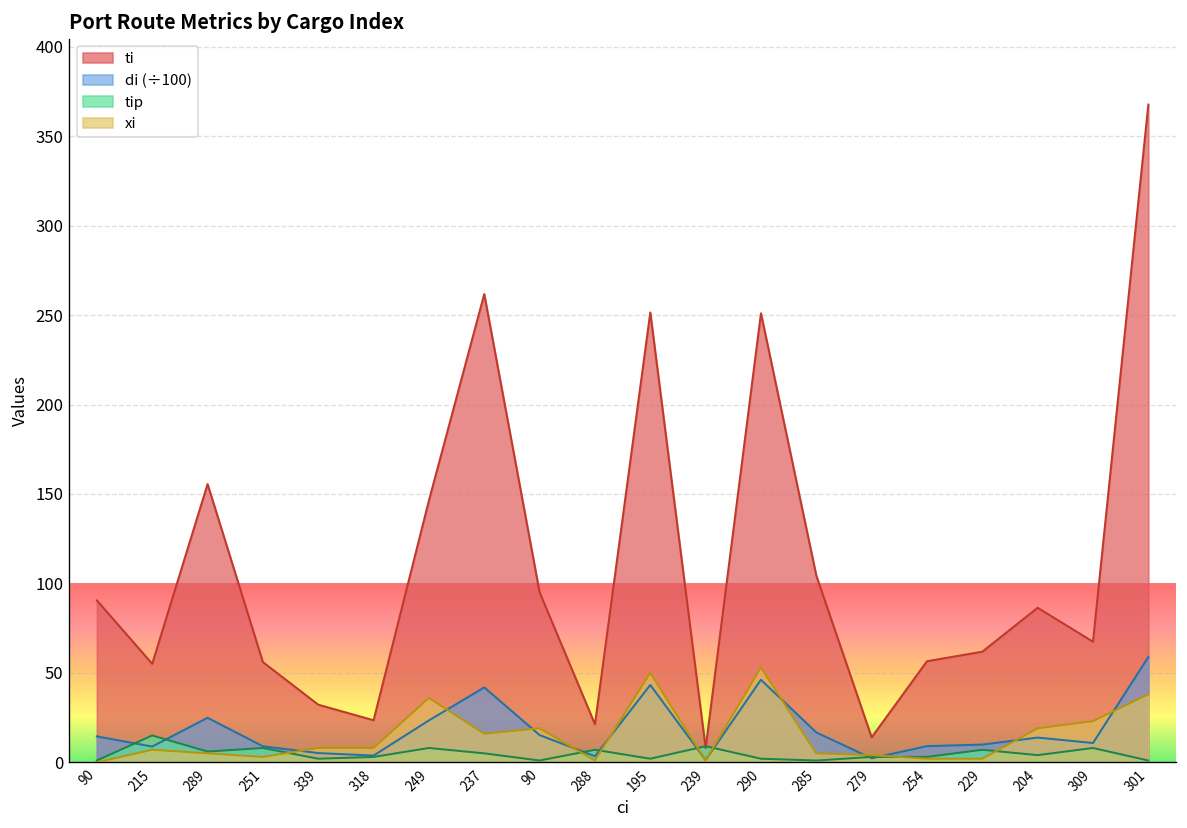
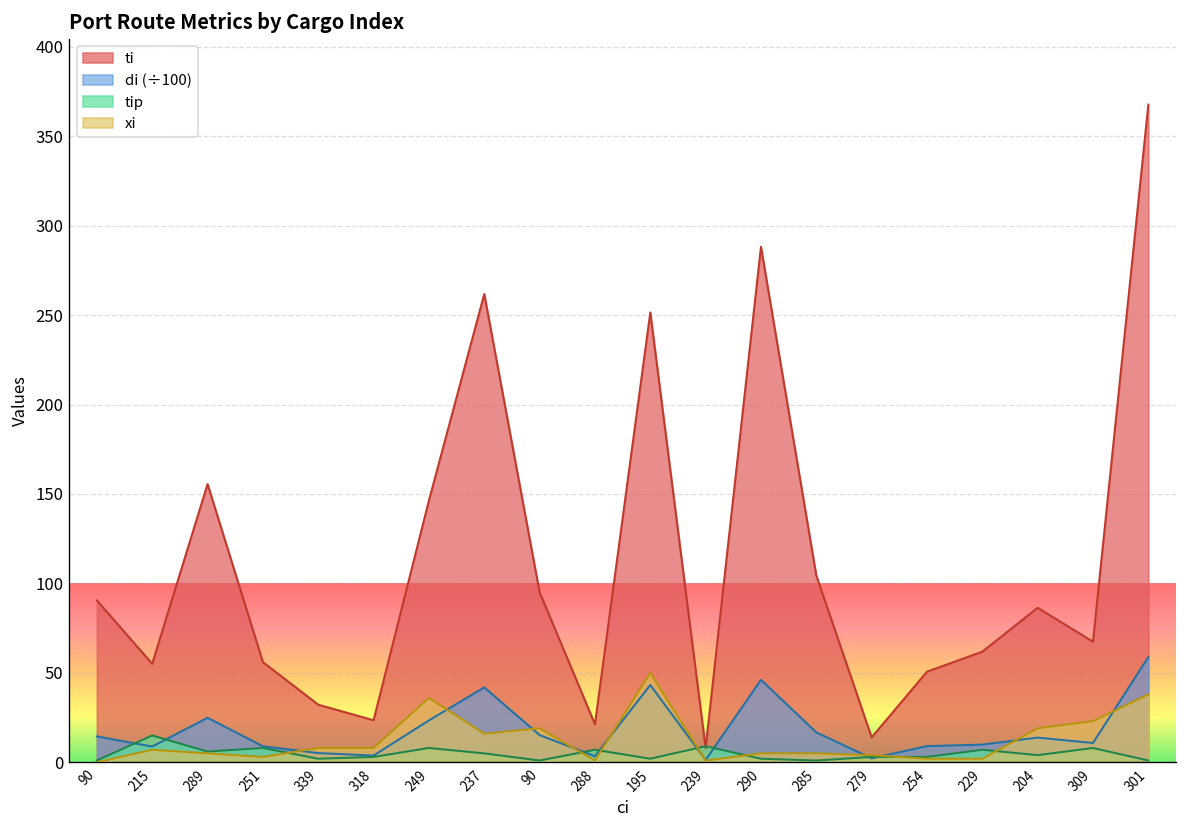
  {
    "ti": {
      "215": 55,
      "289": 156,
      "251": 56,
      "339": 32,
      "318": 24,
      "249": 146,
      "237": 262,
      "288": 21,
      "195": 251,
-     "290": 251,
+     "290": 288,
      "285": 104,
      "279": 14,
-     "254": 57,
+     "254": 51,
      "229": 62,
      "204": 86,
      "309": 67,
      "301": 368
    },
    "di (÷100)": {
      "215": 9,
      "289": 25,
      "339": 5,
      "249": 23,
      "237": 42,
      "288": 3,
      "195": 43,
      "290": 46,
      "285": 17,
      "254": 9,
      "229": 10,
      "204": 14,
      "309": 11,
      "301": 59
    },
    "tip": {
      "215": 15,
      "339": 2,
      "249": 8,
      "237": 5,
      "288": 7,
      "195": 2,
      "290": 2,
      "285": 1,
      "229": 7,
      "204": 4,
      "309": 8,
      "301": 1
    },
    "xi": {
      "215": 7,
      "251": 3,
      "339": 8,
      "318": 8,
      "249": 36,
      "237": 16,
      "288": 1,
      "195": 50,
-     "290": 53,
+     "290": 5,
      "285": 5,
      "229": 2,
      "204": 19,
      "309": 23,
      "301": 38
    }
  }
